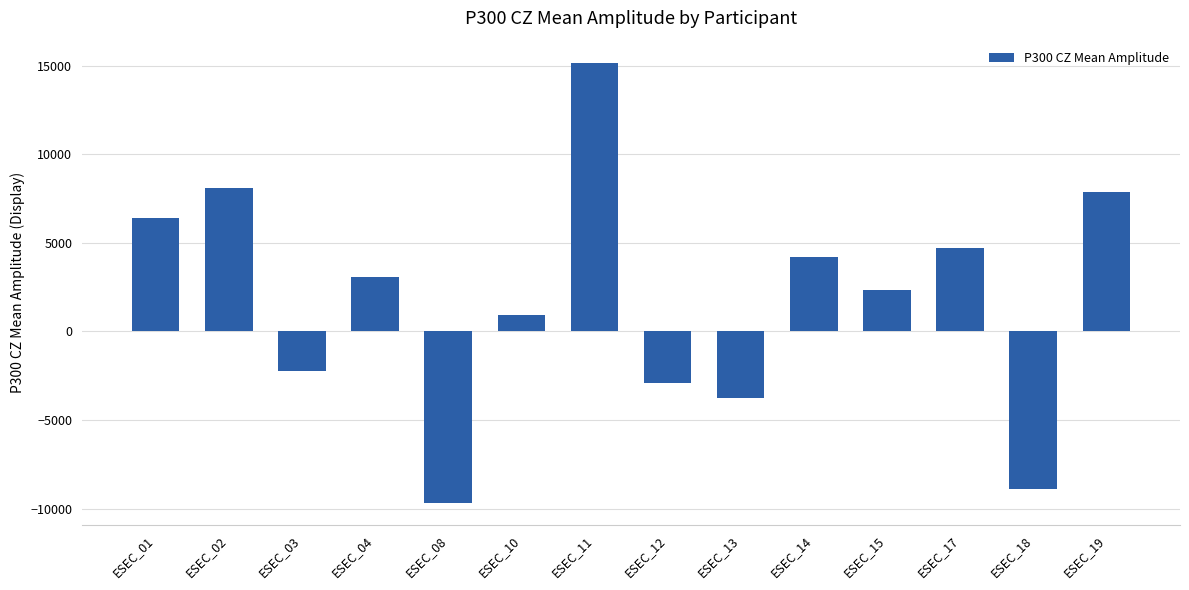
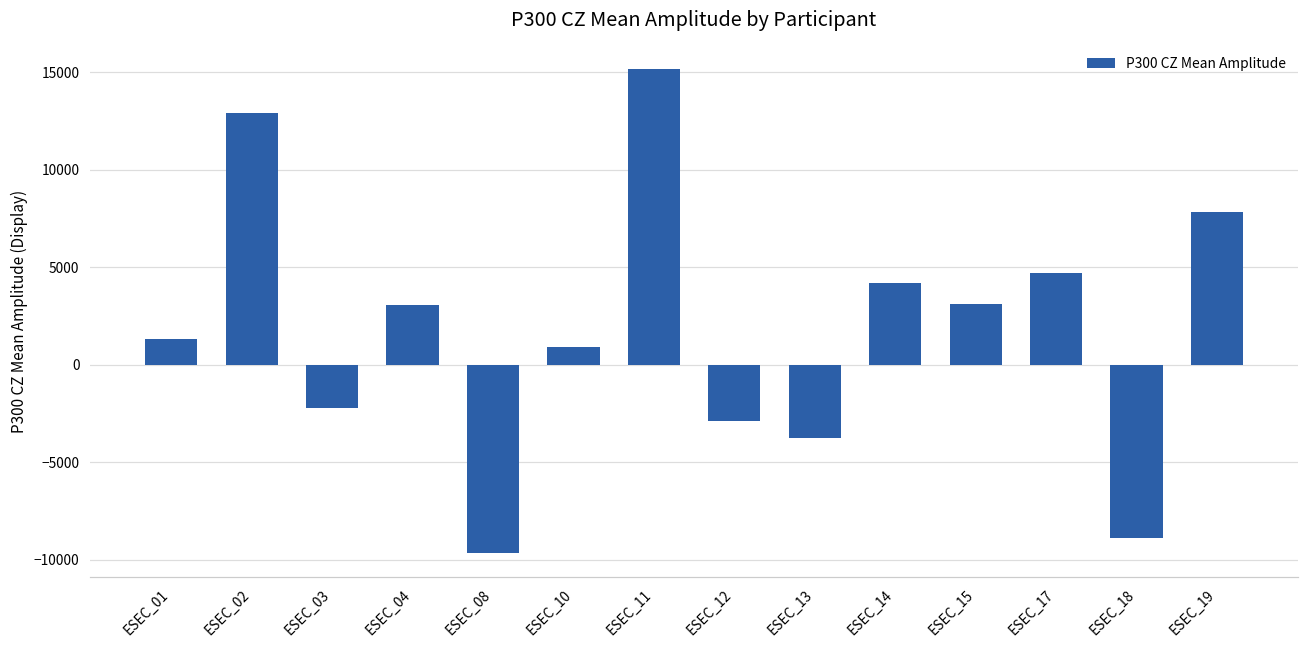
  {
-   "ESEC_01": 6400,
-   "ESEC_02": 8100,
+   "ESEC_01": 1300,
+   "ESEC_02": 12900,
    "ESEC_03": -2200,
    "ESEC_04": 3100,
    "ESEC_08": -9700,
    "ESEC_10": 900,
    "ESEC_11": 15200,
    "ESEC_12": -2900,
    "ESEC_13": -3700,
    "ESEC_14": 4200,
-   "ESEC_15": 2300,
+   "ESEC_15": 3100,
    "ESEC_17": 4700,
    "ESEC_18": -8900,
    "ESEC_19": 7800
  }
